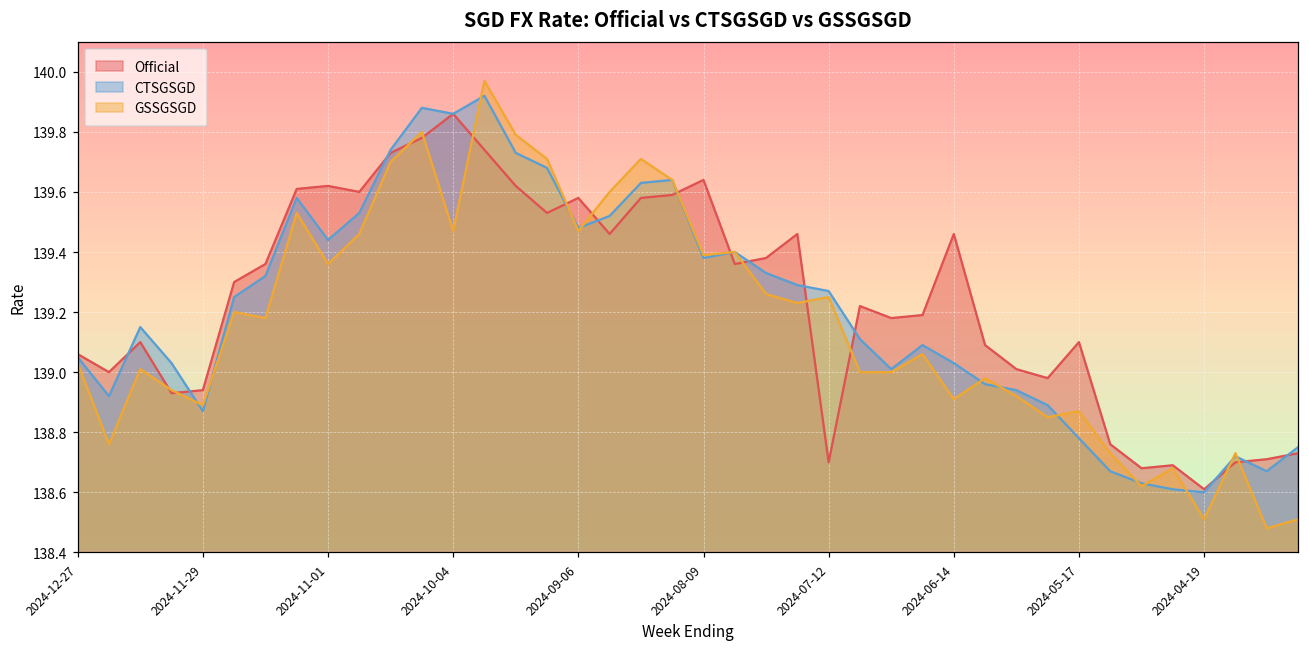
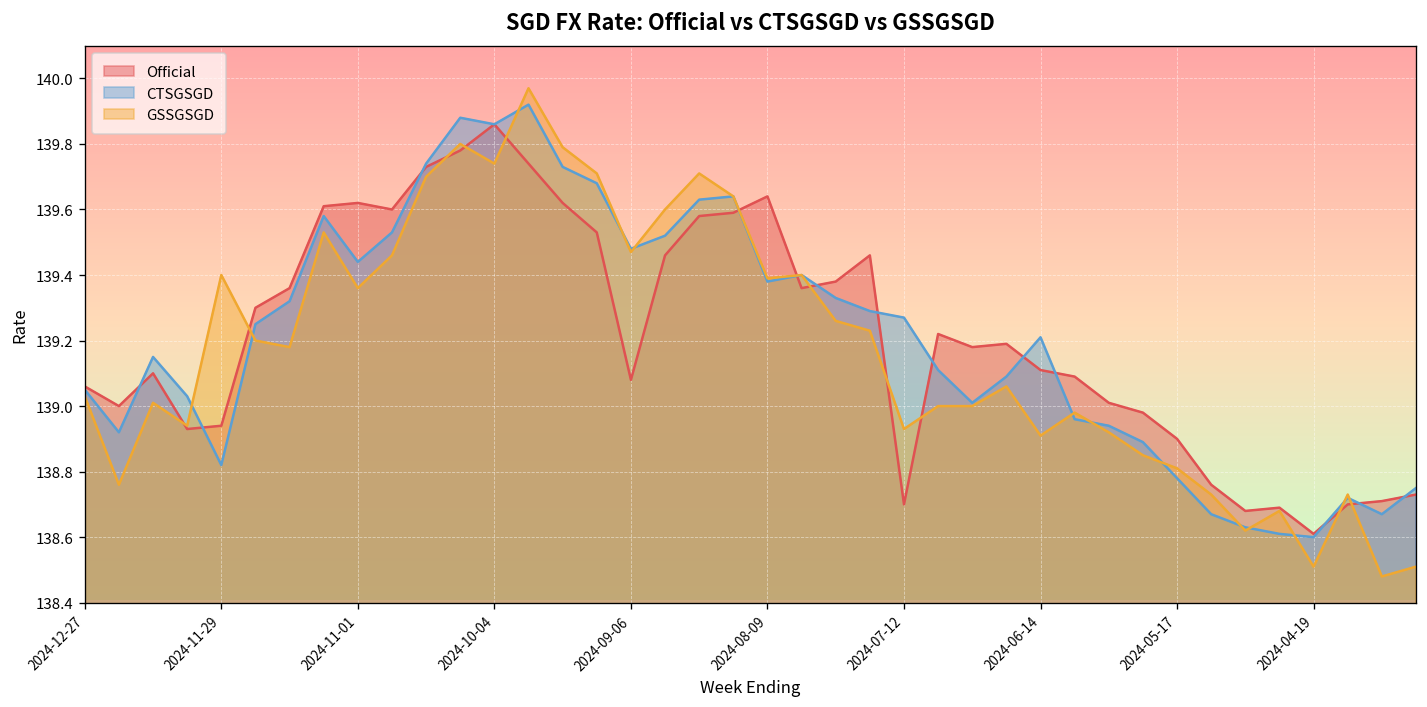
  {
    "Official": {
      "2024-12-27": 139.06,
      "2024-11-29": 138.94,
      "2024-11-01": 139.62,
-     "2024-09-06": 139.58,
+     "2024-09-06": 139.08,
      "2024-08-09": 139.64,
      "2024-07-12": 138.70,
-     "2024-06-14": 139.46,
-     "2024-05-17": 139.1,
+     "2024-06-14": 139.11,
+     "2024-05-17": 138.9,
      "2024-04-19": 138.61
    },
    "CTSGSGD": {
      "2024-12-27": 139.05,
-     "2024-11-29": 138.87,
+     "2024-11-29": 138.82,
      "2024-11-01": 139.44,
      "2024-09-06": 139.48,
      "2024-08-09": 139.38,
      "2024-07-12": 139.27,
-     "2024-06-14": 139.03,
+     "2024-06-14": 139.21,
      "2024-05-17": 138.78,
      "2024-04-19": 138.60
    },
    "GSSGSGD": {
      "2024-12-27": 139.03,
-     "2024-11-29": 138.89,
+     "2024-11-29": 139.40,
      "2024-11-01": 139.36,
-     "2024-10-04": 139.47,
+     "2024-10-04": 139.74,
      "2024-09-06": 139.47,
      "2024-08-09": 139.39,
-     "2024-07-12": 139.25,
+     "2024-07-12": 138.93,
      "2024-06-14": 138.91,
-     "2024-05-17": 138.87,
+     "2024-05-17": 138.81,
      "2024-04-19": 138.51
    }
  }
